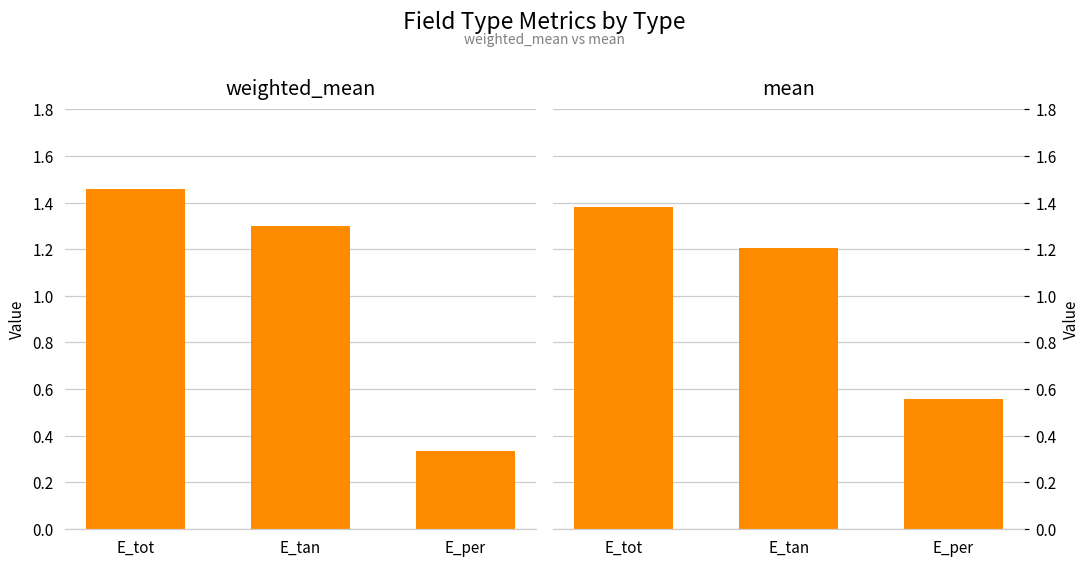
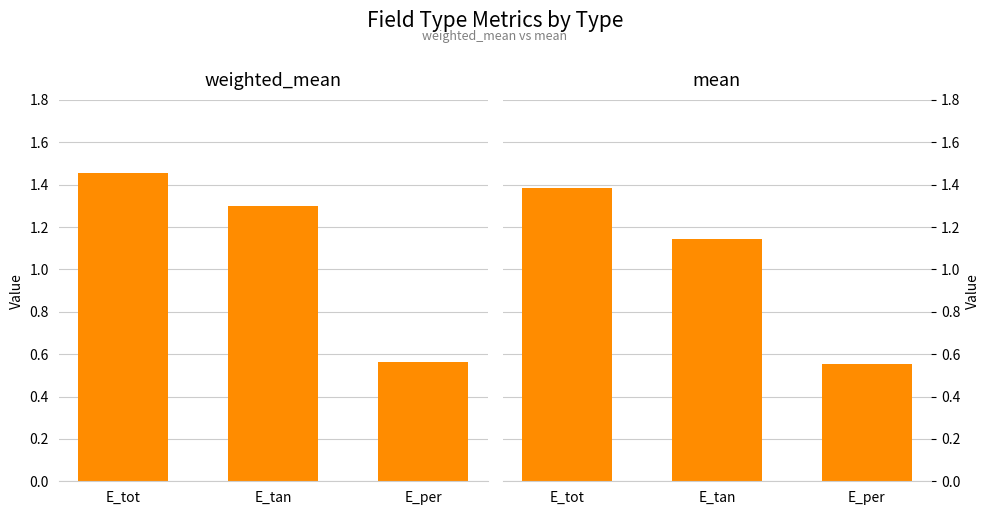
  {
    "weighted_mean": {
      "E_tot": 1.46,
      "E_tan": 1.30,
-     "E_per": 0.33
+     "E_per": 0.56
    },
    "mean": {
      "E_tot": 1.38,
-     "E_tan": 1.20,
+     "E_tan": 1.14,
      "E_per": 0.56
    }
  }
